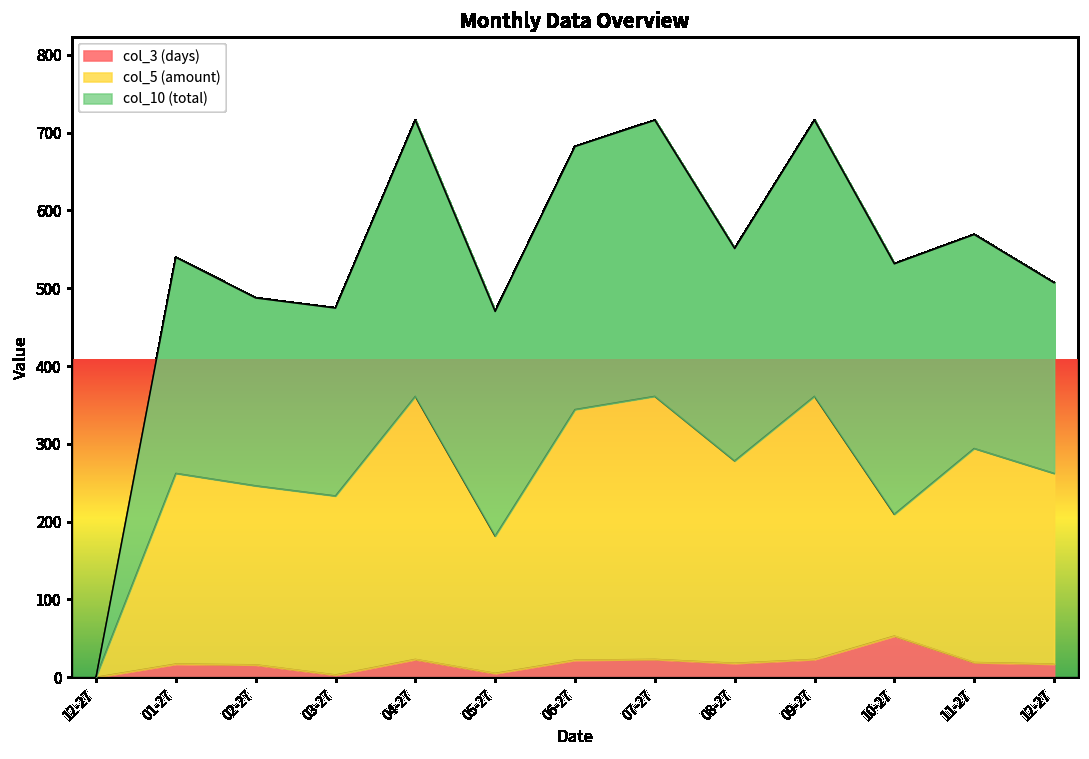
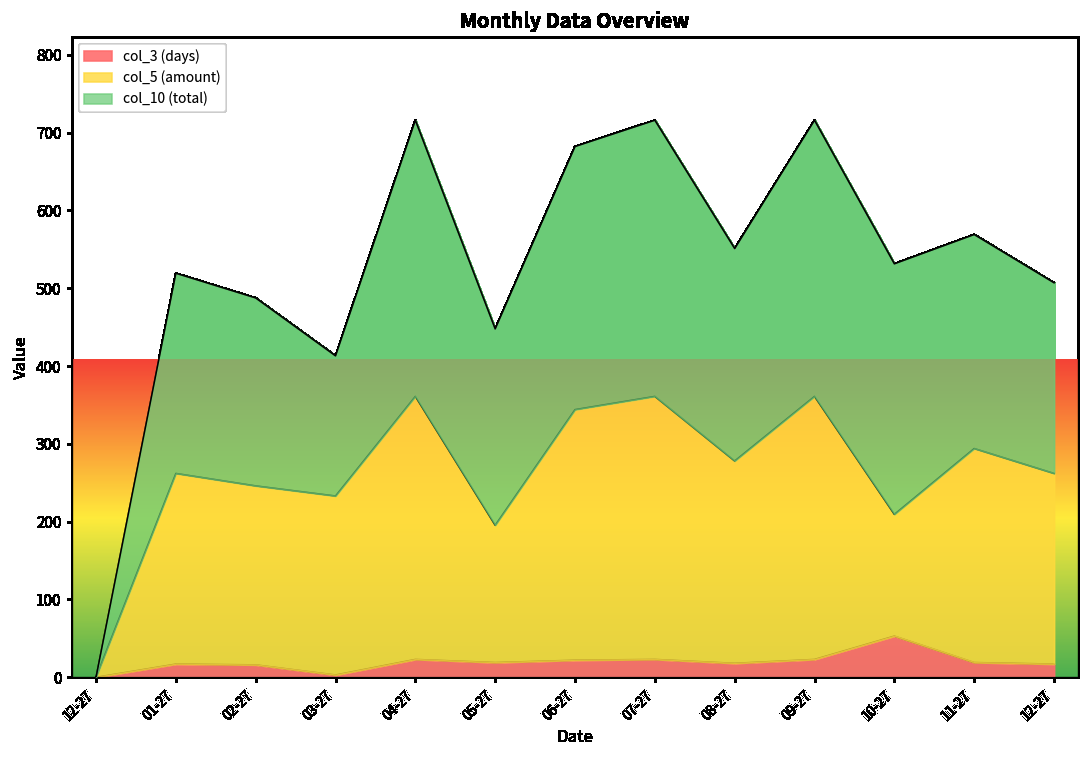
  {
    "col_3 (days)": {
      "01-27": 20,
      "02-27": 20,
      "03-27": 0,
      "04-27": 20,
-     "05-27": 10,
+     "05-27": 20,
      "06-27": 20,
      "07-27": 20,
      "08-27": 20,
      "09-27": 20,
      "10-27": 50,
      "11-27": 20
    },
    "col_5 (amount)": {
      "01-27": 250,
      "02-27": 230,
      "03-27": 230,
      "04-27": 340,
      "05-27": 180,
      "06-27": 320,
      "07-27": 340,
      "08-27": 260,
      "09-27": 340,
      "10-27": 160,
      "11-27": 280
    },
    "col_10 (total)": {
-     "01-27": 280,
+     "01-27": 260,
      "02-27": 240,
-     "03-27": 240,
+     "03-27": 180,
      "04-27": 350,
-     "05-27": 290,
+     "05-27": 250,
      "06-27": 340,
      "07-27": 350,
      "08-27": 270,
      "09-27": 350,
      "10-27": 320,
      "11-27": 280
    }
  }
